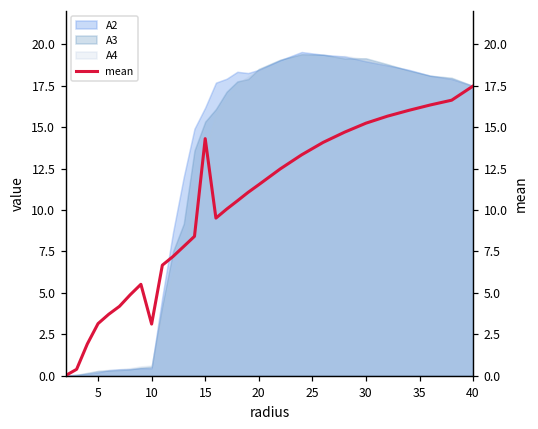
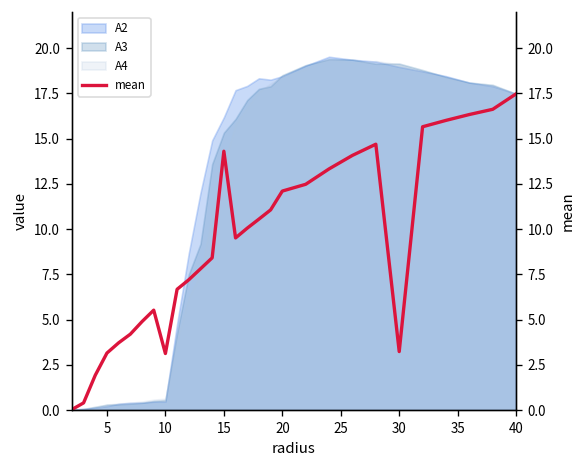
  {
    "mean": {
      "5": 3.2,
      "10": 3.1,
      "15": 14.3,
-     "20": 11.5,
-     "30": 15.2,
+     "20": 12.1,
+     "30": 3.2,
      "40": 17.5
    }
  }
